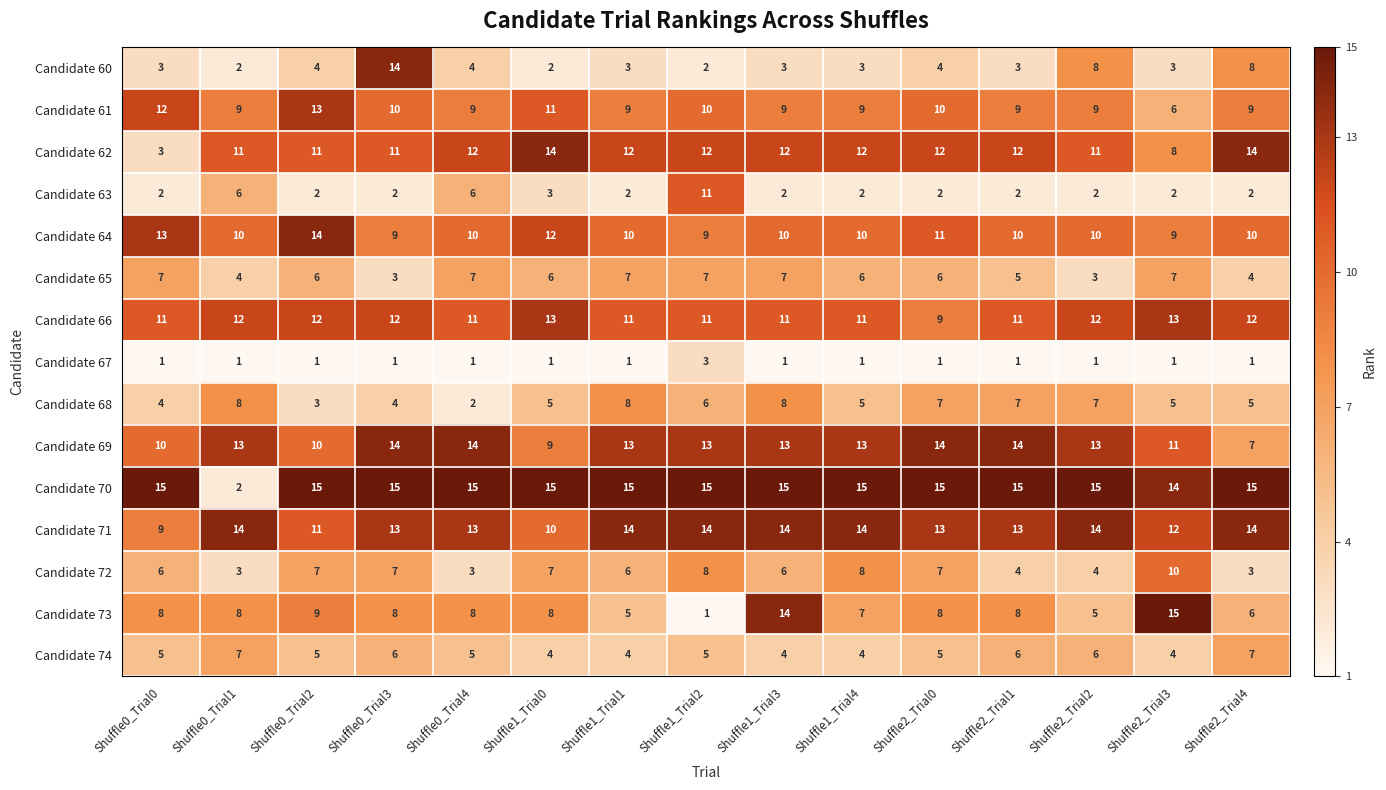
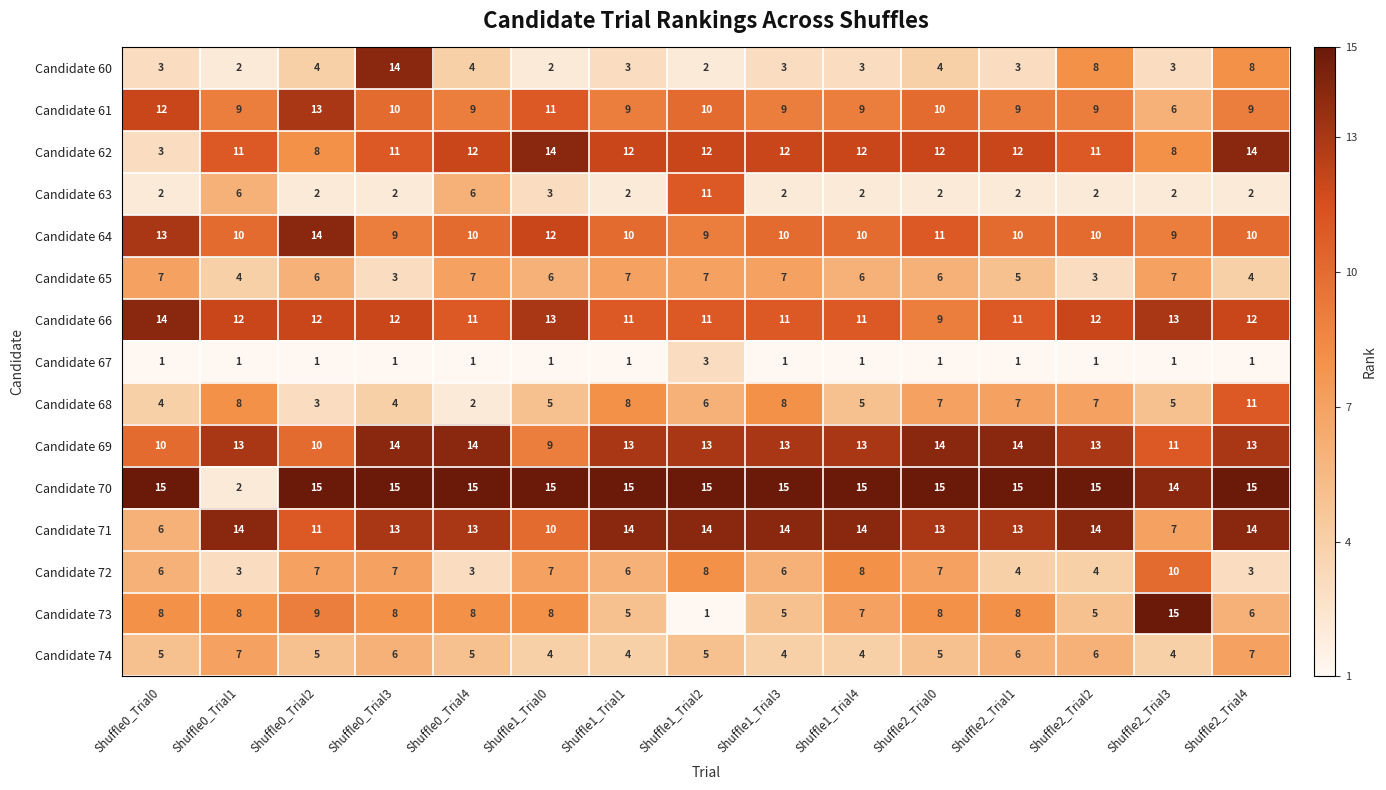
  {
    "Candidate 62": {
      "Shuffle0_Trial0": 3,
      "Shuffle0_Trial1": 11,
-     "Shuffle0_Trial2": 11,
+     "Shuffle0_Trial2": 8,
      "Shuffle0_Trial3": 11,
      "Shuffle0_Trial4": 12,
      "Shuffle1_Trial0": 14,
      "Shuffle1_Trial1": 12,
      "Shuffle1_Trial2": 12,
      "Shuffle1_Trial3": 12,
      "Shuffle1_Trial4": 12,
      "Shuffle2_Trial0": 12,
      "Shuffle2_Trial1": 12,
      "Shuffle2_Trial2": 11,
      "Shuffle2_Trial3": 8,
      "Shuffle2_Trial4": 14
    },
    "Candidate 66": {
-     "Shuffle0_Trial0": 11,
+     "Shuffle0_Trial0": 14,
      "Shuffle0_Trial1": 12,
      "Shuffle0_Trial2": 12,
      "Shuffle0_Trial3": 12,
      "Shuffle0_Trial4": 11,
      "Shuffle1_Trial0": 13,
      "Shuffle1_Trial1": 11,
      "Shuffle1_Trial2": 11,
      "Shuffle1_Trial3": 11,
      "Shuffle1_Trial4": 11,
      "Shuffle2_Trial0": 9,
      "Shuffle2_Trial1": 11,
      "Shuffle2_Trial2": 12,
      "Shuffle2_Trial3": 13,
      "Shuffle2_Trial4": 12
    },
    "Candidate 68": {
      "Shuffle0_Trial0": 4,
      "Shuffle0_Trial1": 8,
      "Shuffle0_Trial2": 3,
      "Shuffle0_Trial3": 4,
      "Shuffle0_Trial4": 2,
      "Shuffle1_Trial0": 5,
      "Shuffle1_Trial1": 8,
      "Shuffle1_Trial2": 6,
      "Shuffle1_Trial3": 8,
      "Shuffle1_Trial4": 5,
      "Shuffle2_Trial0": 7,
      "Shuffle2_Trial1": 7,
      "Shuffle2_Trial2": 7,
      "Shuffle2_Trial3": 5,
-     "Shuffle2_Trial4": 5
+     "Shuffle2_Trial4": 11
    },
    "Candidate 69": {
      "Shuffle0_Trial0": 10,
      "Shuffle0_Trial1": 13,
      "Shuffle0_Trial2": 10,
      "Shuffle0_Trial3": 14,
      "Shuffle0_Trial4": 14,
      "Shuffle1_Trial0": 9,
      "Shuffle1_Trial1": 13,
      "Shuffle1_Trial2": 13,
      "Shuffle1_Trial3": 13,
      "Shuffle1_Trial4": 13,
      "Shuffle2_Trial0": 14,
      "Shuffle2_Trial1": 14,
      "Shuffle2_Trial2": 13,
      "Shuffle2_Trial3": 11,
-     "Shuffle2_Trial4": 7
+     "Shuffle2_Trial4": 13
    },
    "Candidate 71": {
-     "Shuffle0_Trial0": 9,
+     "Shuffle0_Trial0": 6,
      "Shuffle0_Trial1": 14,
      "Shuffle0_Trial2": 11,
      "Shuffle0_Trial3": 13,
      "Shuffle0_Trial4": 13,
      "Shuffle1_Trial0": 10,
      "Shuffle1_Trial1": 14,
      "Shuffle1_Trial2": 14,
      "Shuffle1_Trial3": 14,
      "Shuffle1_Trial4": 14,
      "Shuffle2_Trial0": 13,
      "Shuffle2_Trial1": 13,
      "Shuffle2_Trial2": 14,
-     "Shuffle2_Trial3": 12,
+     "Shuffle2_Trial3": 7,
      "Shuffle2_Trial4": 14
    },
    "Candidate 73": {
      "Shuffle0_Trial0": 8,
      "Shuffle0_Trial1": 8,
      "Shuffle0_Trial2": 9,
      "Shuffle0_Trial3": 8,
      "Shuffle0_Trial4": 8,
      "Shuffle1_Trial0": 8,
      "Shuffle1_Trial1": 5,
      "Shuffle1_Trial2": 1,
-     "Shuffle1_Trial3": 14,
+     "Shuffle1_Trial3": 5,
      "Shuffle1_Trial4": 7,
      "Shuffle2_Trial0": 8,
      "Shuffle2_Trial1": 8,
      "Shuffle2_Trial2": 5,
      "Shuffle2_Trial3": 15,
      "Shuffle2_Trial4": 6
    }
  }
